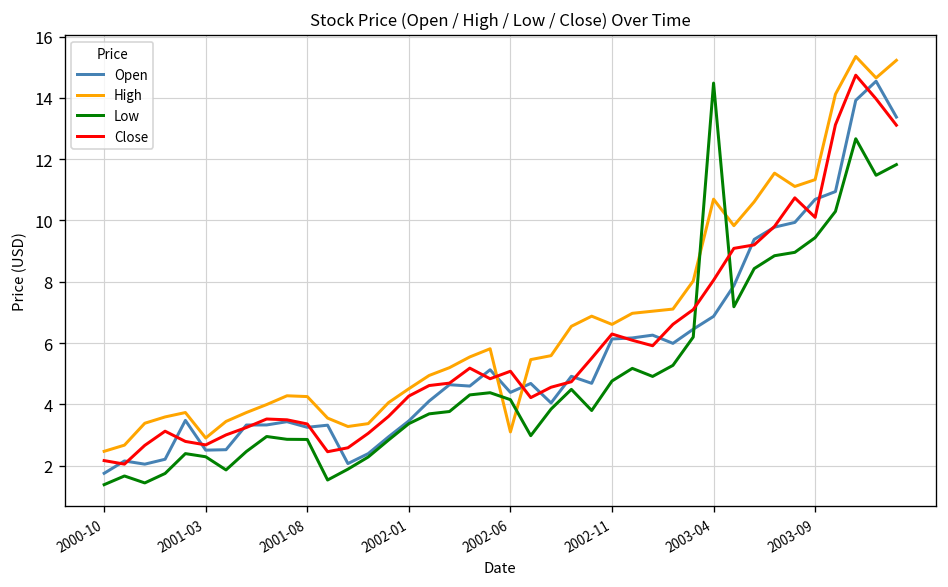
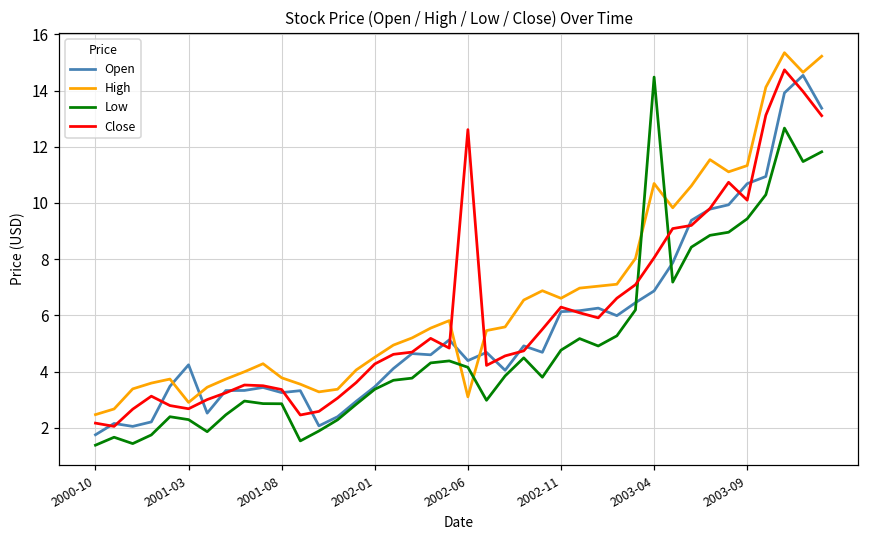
  {
    "Open": {
      "2000-10": 1.7,
-     "2001-03": 2.5,
+     "2001-03": 4.2,
      "2001-08": 3.2,
      "2002-06": 4.4,
      "2002-11": 6.1,
      "2003-04": 6.9,
      "2003-09": 10.7
    },
    "High": {
      "2000-10": 2.5,
      "2001-03": 2.9,
-     "2001-08": 4.3,
+     "2001-08": 3.8,
      "2002-01": 4.5,
      "2002-06": 3.1,
      "2002-11": 6.6,
      "2003-04": 10.7,
      "2003-09": 11.3
    },
    "Low": {
      "2000-10": 1.4,
      "2001-03": 2.3,
      "2001-08": 2.9,
      "2002-06": 4.2,
      "2002-11": 4.8,
      "2003-04": 14.5,
      "2003-09": 9.4
    },
    "Close": {
      "2000-10": 2.2,
      "2001-03": 2.7,
      "2001-08": 3.4,
      "2002-01": 4.3,
-     "2002-06": 5.1,
+     "2002-06": 12.6,
      "2002-11": 6.3,
      "2003-04": 8.0,
      "2003-09": 10.1
    }
  }
